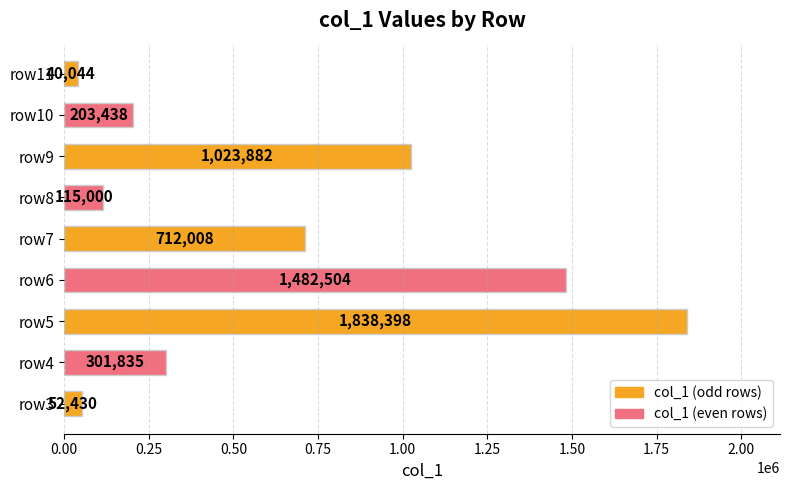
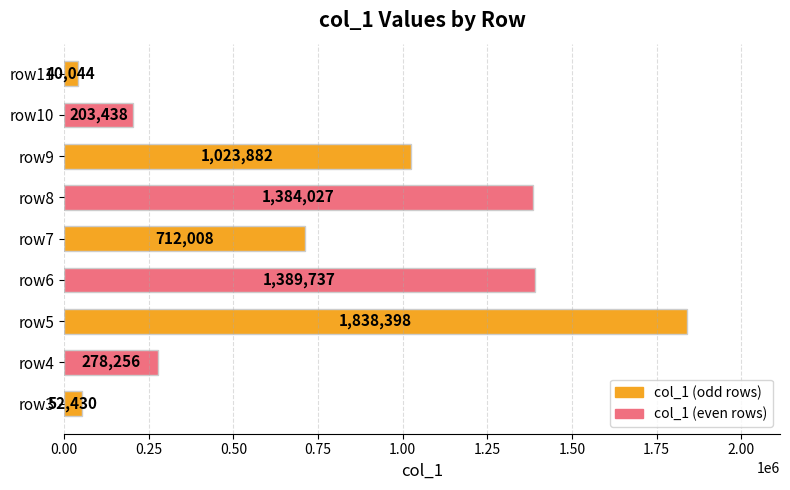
  {
    "row11": "40,044",
    "row10": "203,438",
    "row9": "1,023,882",
-   "row8": "115,000",
+   "row8": "1,384,027",
    "row7": "712,008",
-   "row6": "1,482,504",
+   "row6": "1,389,737",
    "row5": "1,838,398",
-   "row4": "301,835",
+   "row4": "278,256",
    "row3": "52,430"
  }
